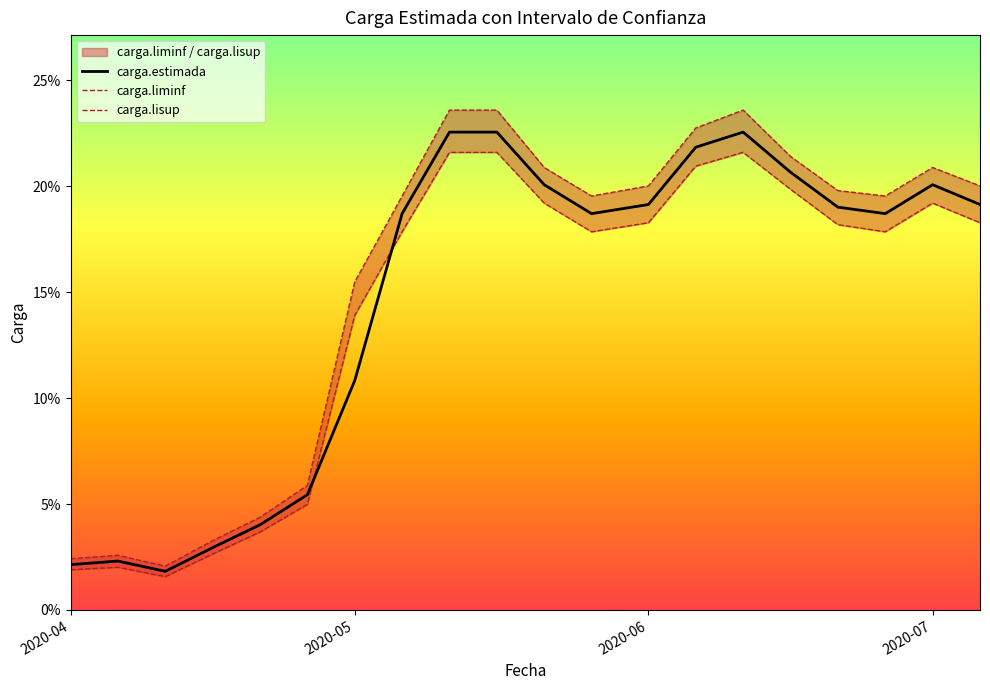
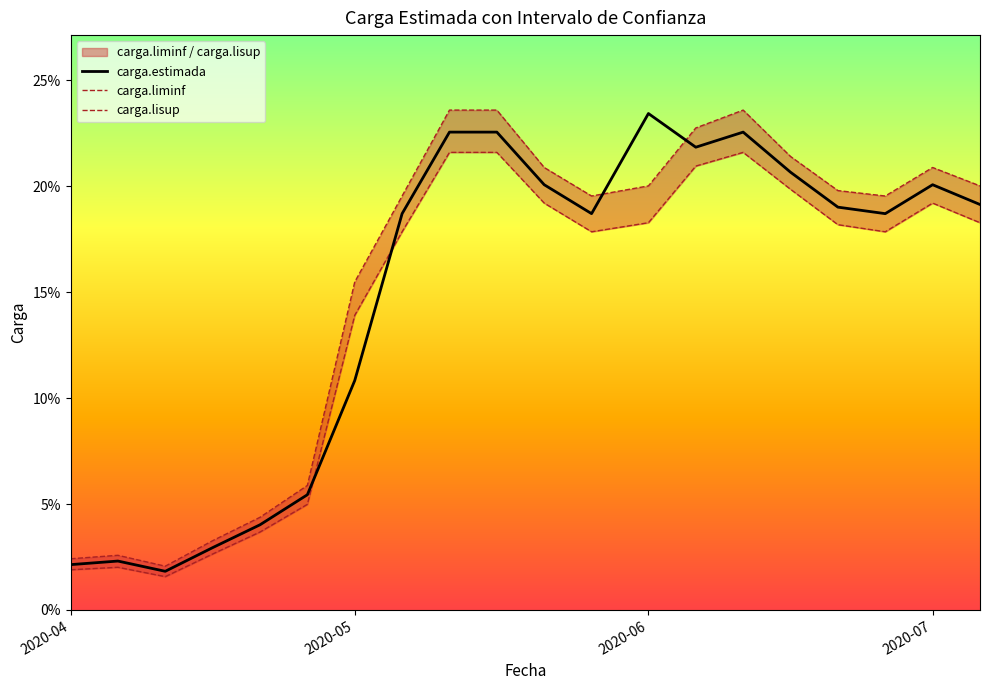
  {
    "carga.estimada": {
      "2020-04": "2.1%",
      "2020-05": "10.8%",
-     "2020-06": "19.1%",
+     "2020-06": "23.4%",
      "2020-07": "20.1%"
    }
  }
